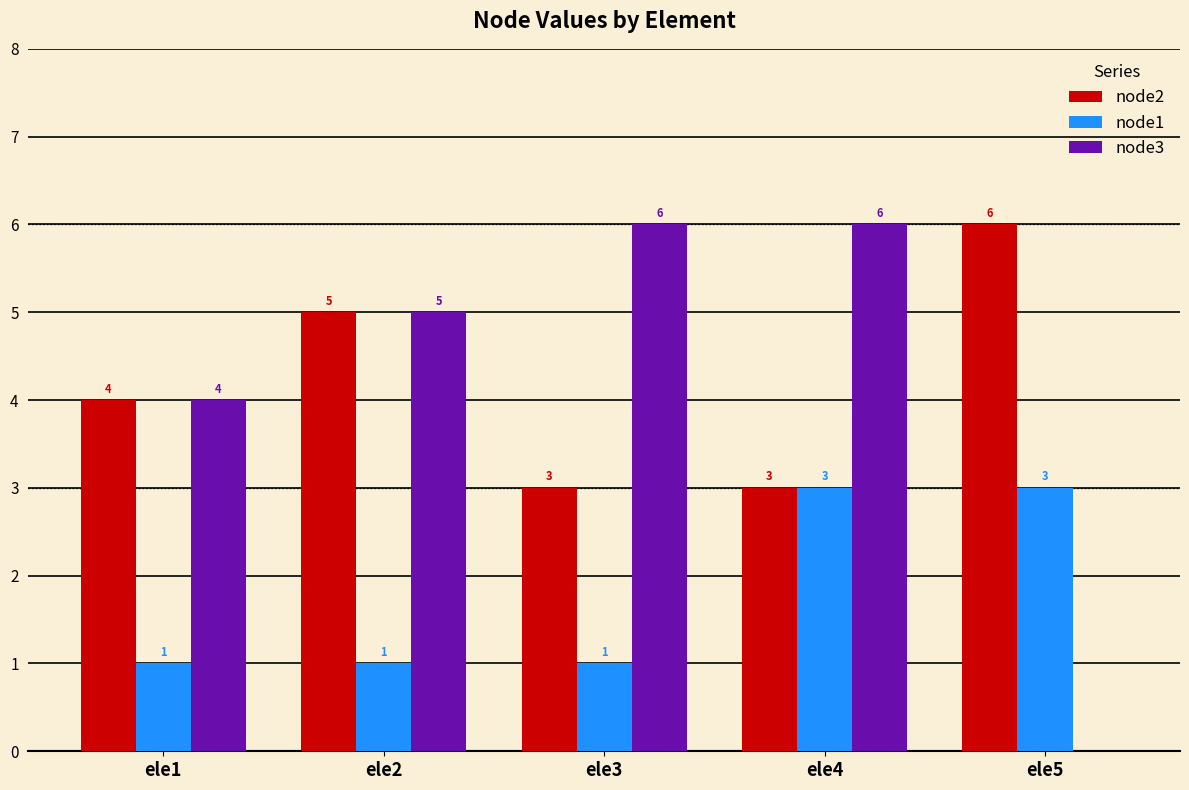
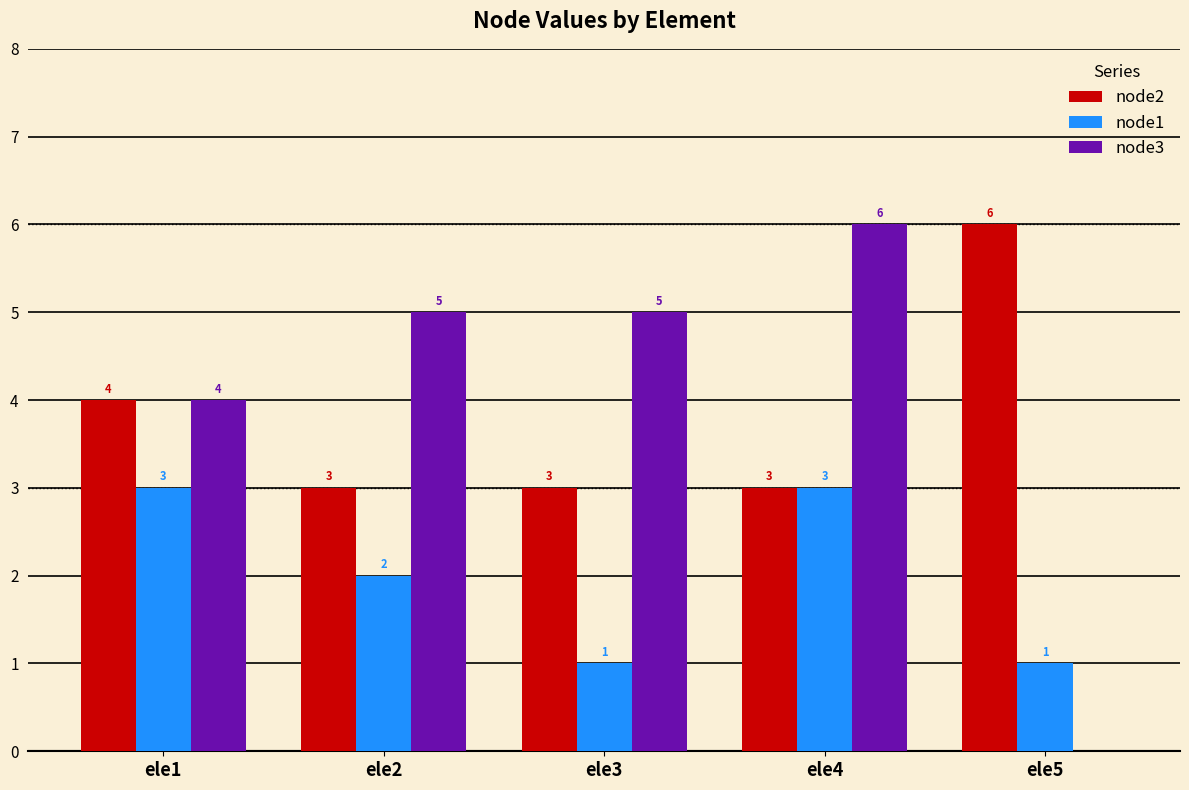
  {
    "node2": {
      "ele1": 4,
-     "ele2": 5,
+     "ele2": 3,
      "ele3": 3,
      "ele4": 3,
      "ele5": 6
    },
    "node1": {
-     "ele1": 1,
-     "ele2": 1,
+     "ele1": 3,
+     "ele2": 2,
      "ele3": 1,
      "ele4": 3,
-     "ele5": 3
+     "ele5": 1
    },
    "node3": {
      "ele1": 4,
      "ele2": 5,
-     "ele3": 6,
+     "ele3": 5,
      "ele4": 6
    }
  }
